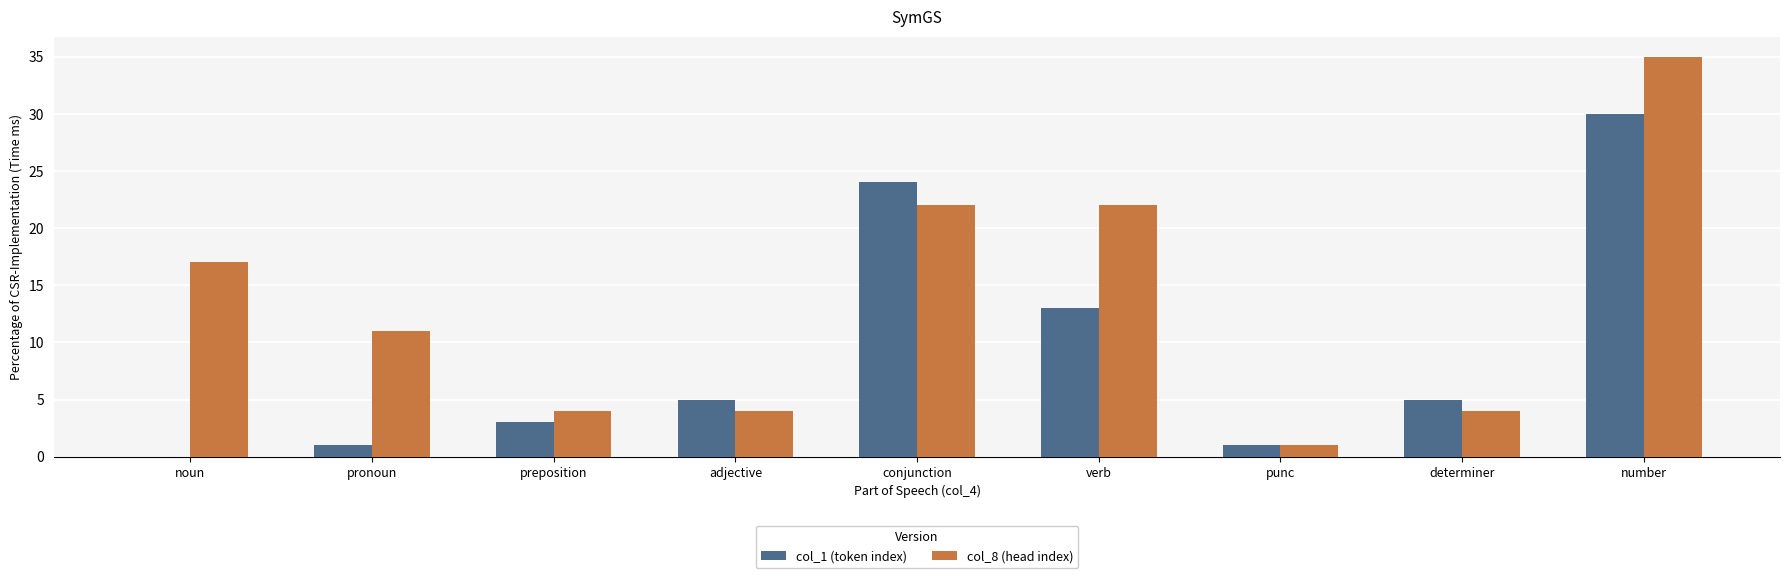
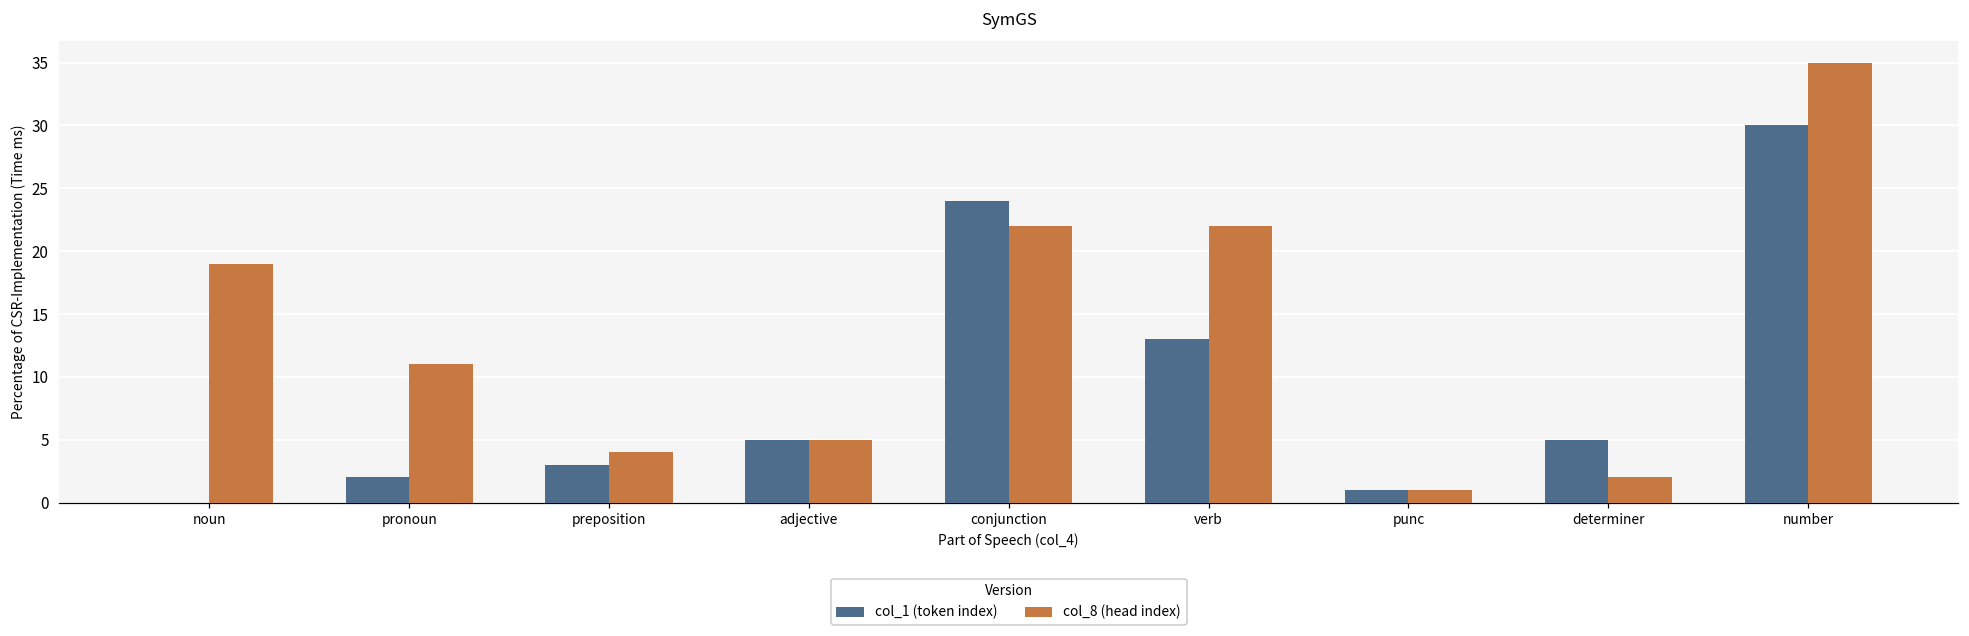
  {
    "col_1 (token index)": {
      "noun": 0,
-     "pronoun": 1,
+     "pronoun": 2,
      "preposition": 3,
      "adjective": 5,
      "conjunction": 24,
      "verb": 13,
      "punc": 1,
      "determiner": 5,
      "number": 30
    },
    "col_8 (head index)": {
-     "noun": 17,
+     "noun": 19,
      "pronoun": 11,
      "preposition": 4,
-     "adjective": 4,
+     "adjective": 5,
      "conjunction": 22,
      "verb": 22,
      "punc": 1,
-     "determiner": 4,
+     "determiner": 2,
      "number": 35
    }
  }
